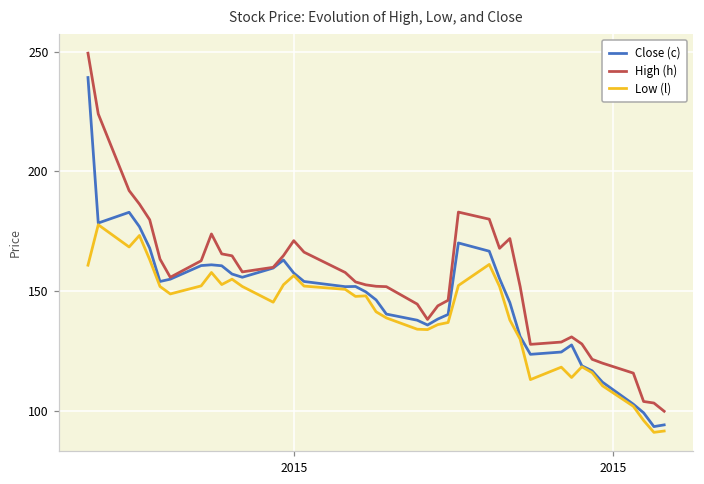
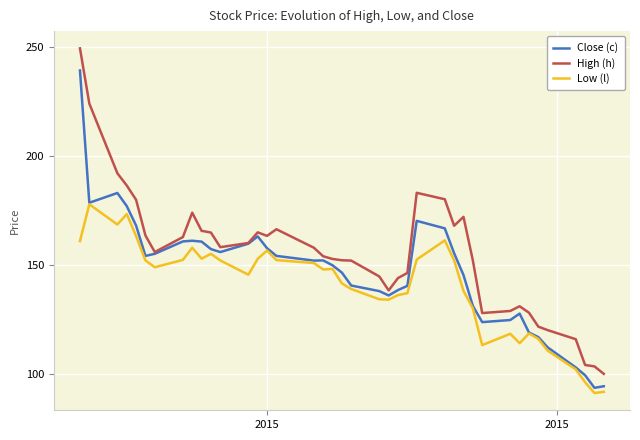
  {
    "High (h)": {
-     "2015": 171
+     "2015": 163
    }
  }
